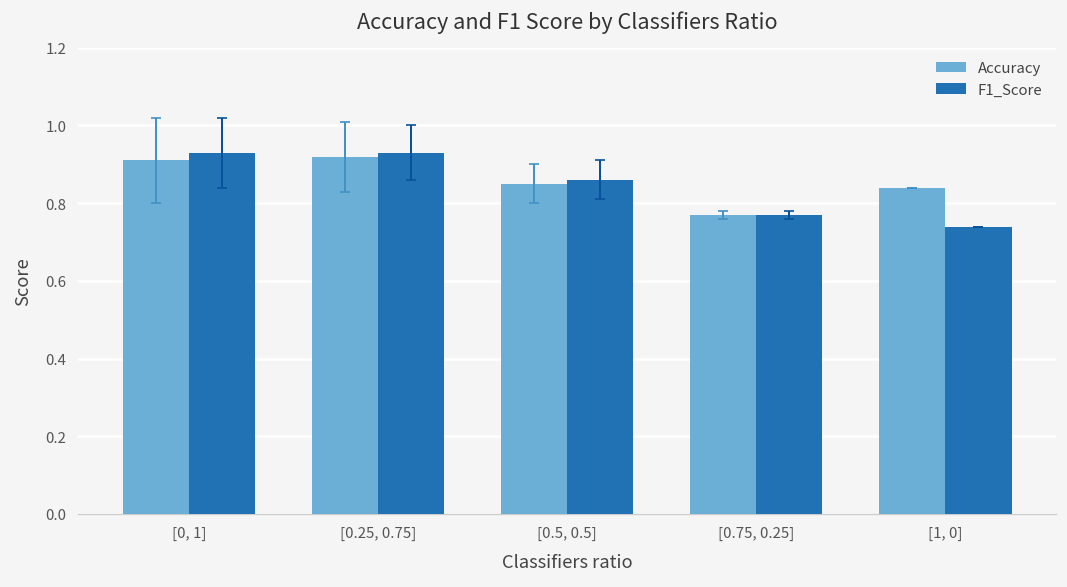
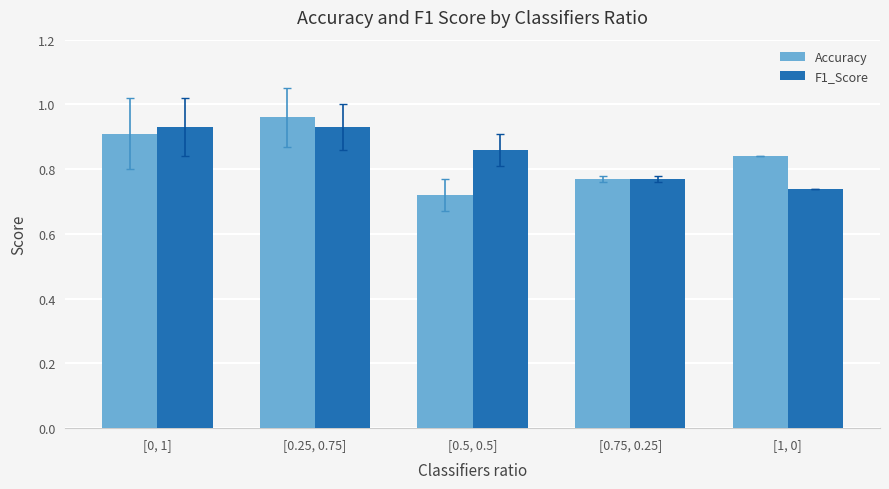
  {
    "Accuracy": {
      "[0, 1]": 0.91,
-     "[0.25, 0.75]": 0.92,
-     "[0.5, 0.5]": 0.85,
+     "[0.25, 0.75]": 0.96,
+     "[0.5, 0.5]": 0.72,
      "[0.75, 0.25]": 0.77,
      "[1, 0]": 0.84
    }
  }
